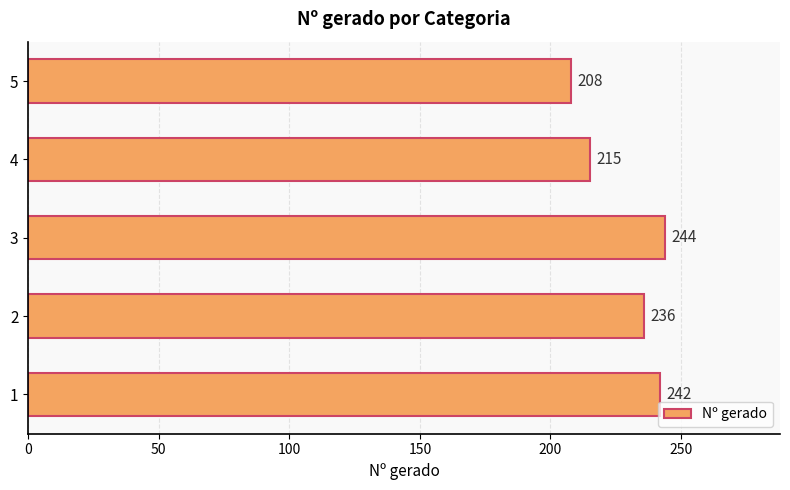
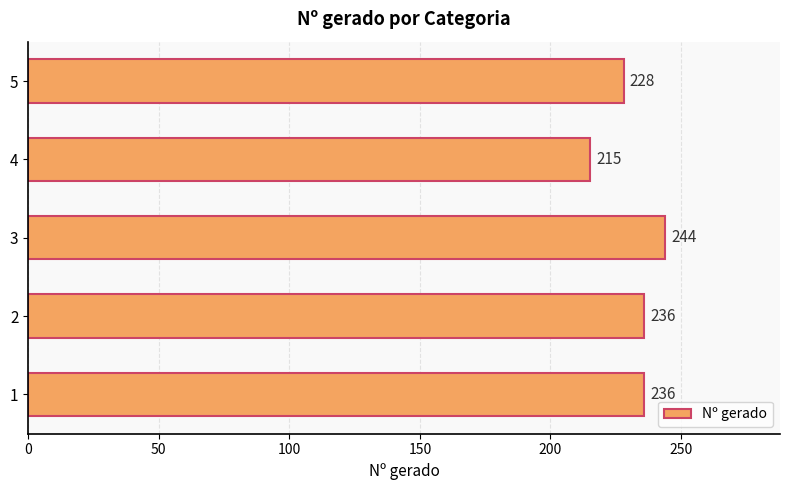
  {
-   "5": 208,
+   "5": 228,
    "4": 215,
    "3": 244,
    "2": 236,
-   "1": 242
+   "1": 236
  }
